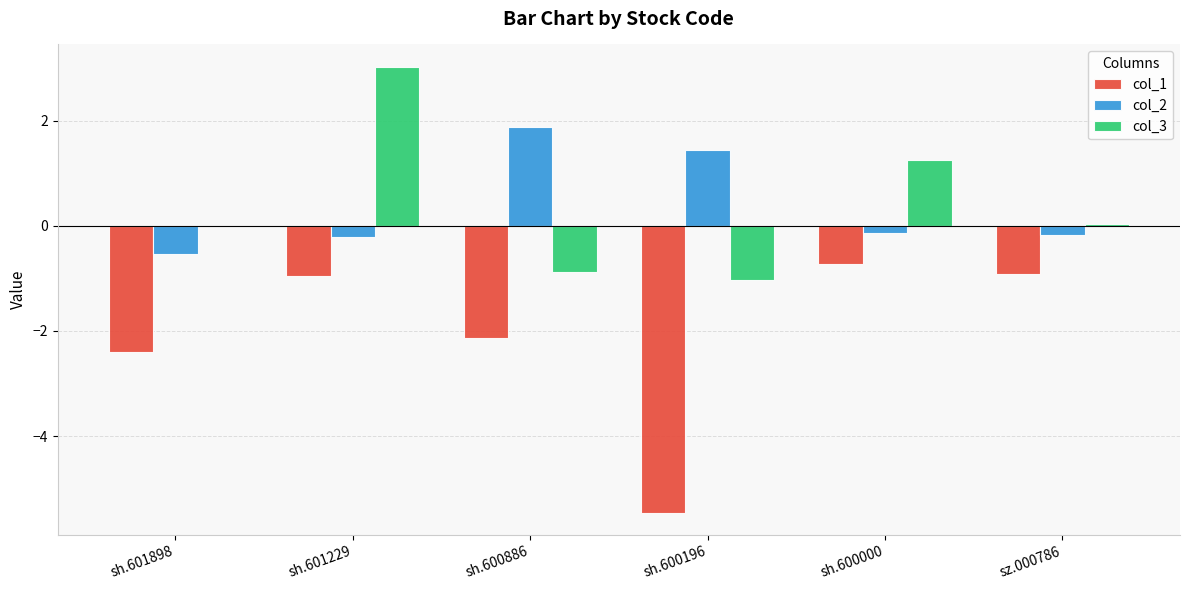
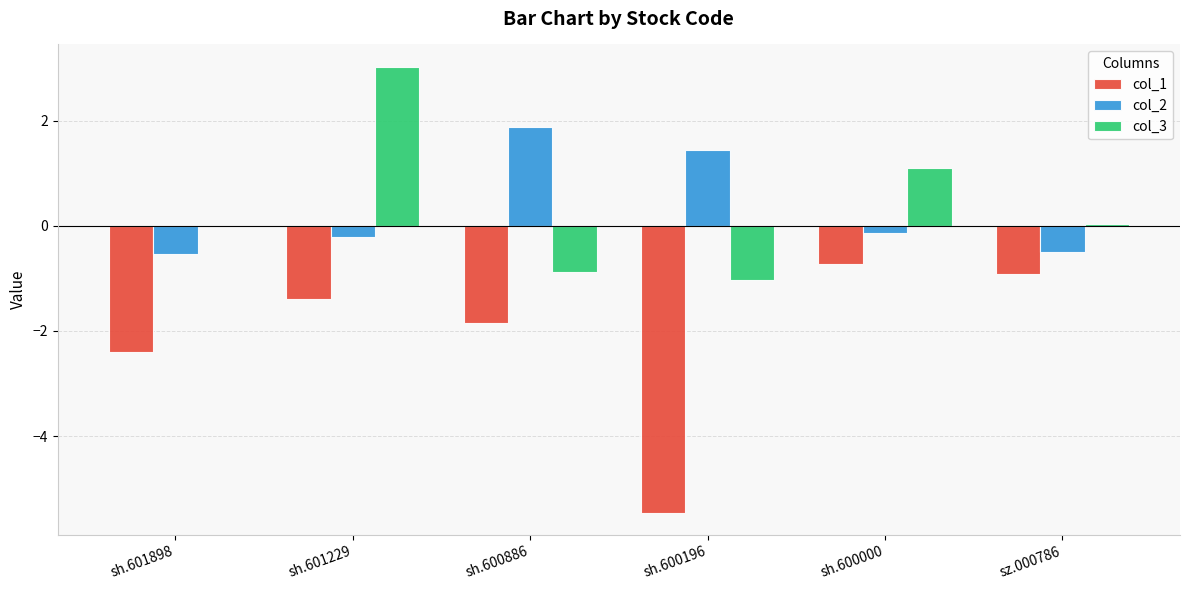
  {
    "col_1": {
      "sh.601898": -2.4,
-     "sh.601229": -1.0,
-     "sh.600886": -2.1,
+     "sh.601229": -1.4,
+     "sh.600886": -1.9,
      "sh.600196": -5.5,
      "sh.600000": -0.7,
      "sz.000786": -0.9
    },
    "col_2": {
      "sh.601898": -0.5,
      "sh.601229": -0.2,
      "sh.600886": 1.9,
      "sh.600196": 1.4,
      "sh.600000": -0.1,
-     "sz.000786": -0.2
+     "sz.000786": -0.5
    },
    "col_3": {
      "sh.601898": 0.0,
      "sh.601229": 3.0,
      "sh.600886": -0.9,
      "sh.600196": -1.0,
-     "sh.600000": 1.3
+     "sh.600000": 1.1
    }
  }
